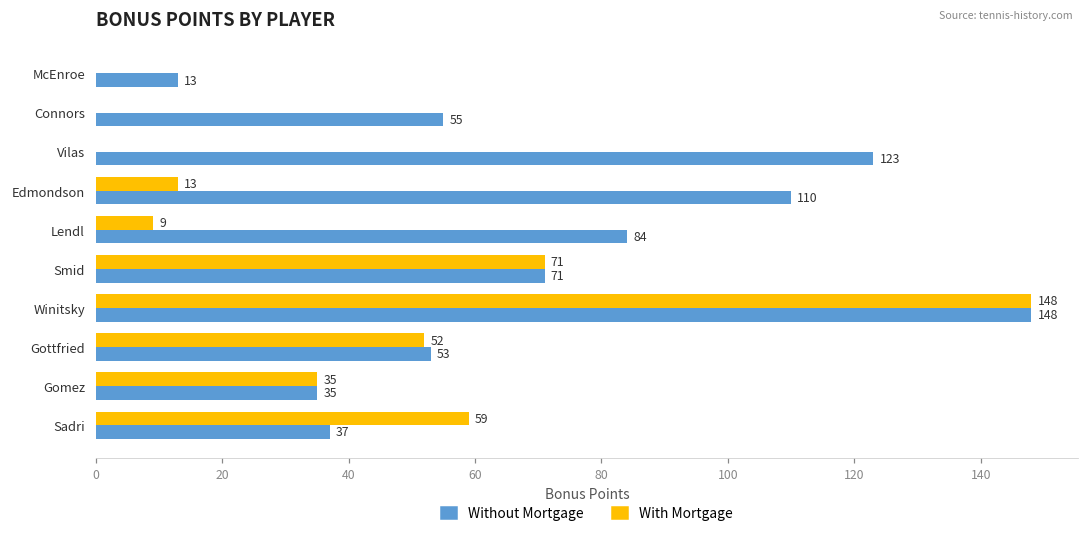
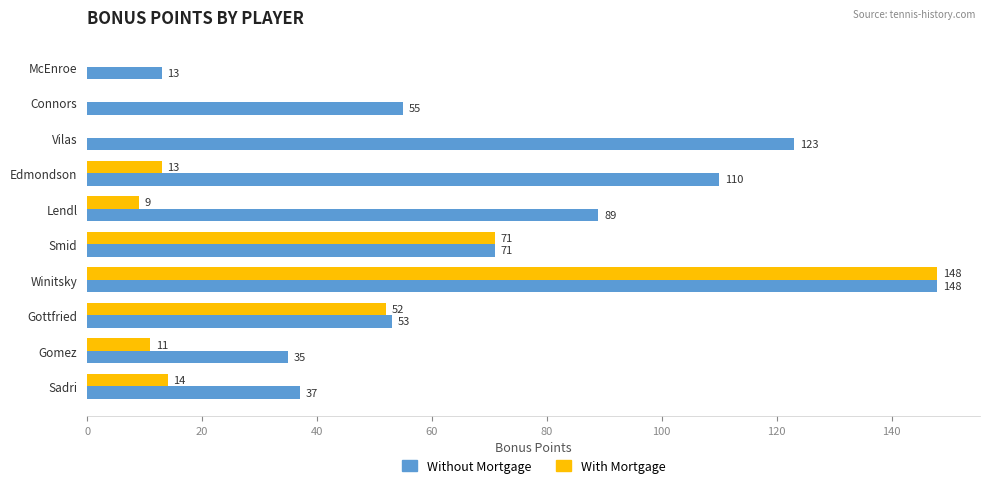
  {
    "Without Mortgage": {
      "McEnroe": 13,
      "Connors": 55,
      "Vilas": 123,
      "Edmondson": 110,
-     "Lendl": 84,
+     "Lendl": 89,
      "Smid": 71,
      "Winitsky": 148,
      "Gottfried": 53,
      "Gomez": 35,
      "Sadri": 37
    },
    "With Mortgage": {
      "Edmondson": 13,
      "Lendl": 9,
      "Smid": 71,
      "Winitsky": 148,
      "Gottfried": 52,
-     "Gomez": 35,
-     "Sadri": 59
+     "Gomez": 11,
+     "Sadri": 14
    }
  }
